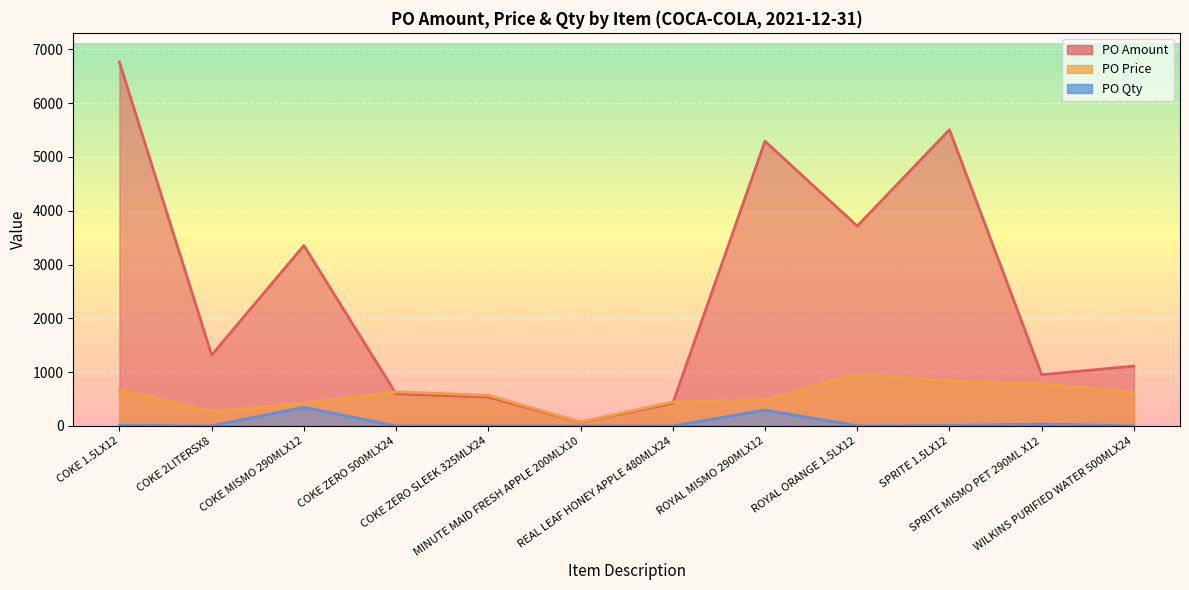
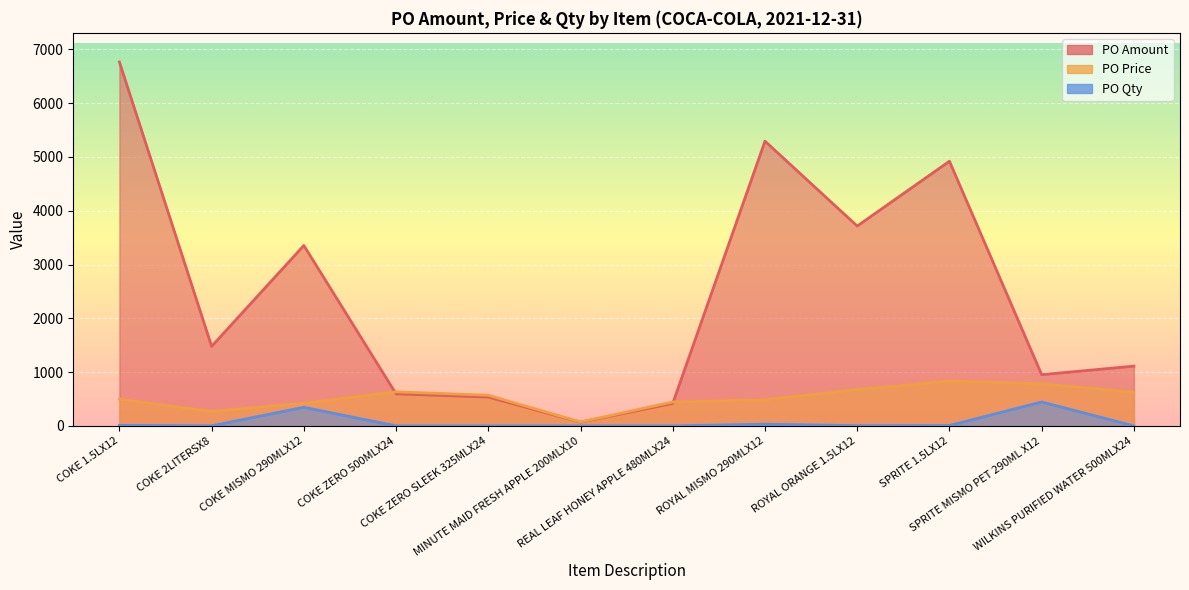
  {
    "PO Amount": {
      "COKE 1.5LX12": 6800,
-     "COKE 2LITERSX8": 1300,
+     "COKE 2LITERSX8": 1500,
      "COKE MISMO 290MLX12": 3400,
      "ROYAL MISMO 290MLX12": 5300,
      "ROYAL ORANGE 1.5LX12": 3700,
-     "SPRITE 1.5LX12": 5500,
+     "SPRITE 1.5LX12": 4900,
      "SPRITE MISMO PET 290ML X12": 1000,
      "WILKINS PURIFIED WATER 500MLX24": 1100
    },
    "PO Price": {
-     "COKE 1.5LX12": 700,
+     "COKE 1.5LX12": 500,
      "COKE 2LITERSX8": 300,
      "COKE MISMO 290MLX12": 400,
      "ROYAL MISMO 290MLX12": 500,
-     "ROYAL ORANGE 1.5LX12": 1000,
+     "ROYAL ORANGE 1.5LX12": 700,
      "SPRITE 1.5LX12": 800,
      "SPRITE MISMO PET 290ML X12": 800,
      "WILKINS PURIFIED WATER 500MLX24": 600
    },
    "PO Qty": {
      "COKE 1.5LX12": 0,
      "COKE 2LITERSX8": 0,
      "COKE MISMO 290MLX12": 300,
      "COKE ZERO 500MLX24": 0,
      "COKE ZERO SLEEK 325MLX24": 0,
      "MINUTE MAID FRESH APPLE 200MLX10": 0,
      "REAL LEAF HONEY APPLE 480MLX24": 0,
-     "ROYAL MISMO 290MLX12": 300,
+     "ROYAL MISMO 290MLX12": 0,
      "ROYAL ORANGE 1.5LX12": 0,
      "SPRITE 1.5LX12": 0,
-     "SPRITE MISMO PET 290ML X12": 0,
+     "SPRITE MISMO PET 290ML X12": 400,
      "WILKINS PURIFIED WATER 500MLX24": 0
    }
  }
